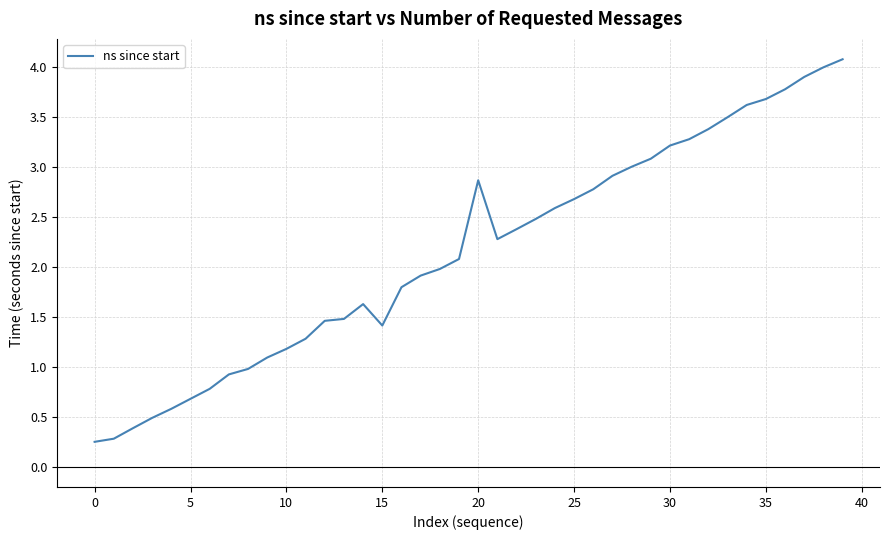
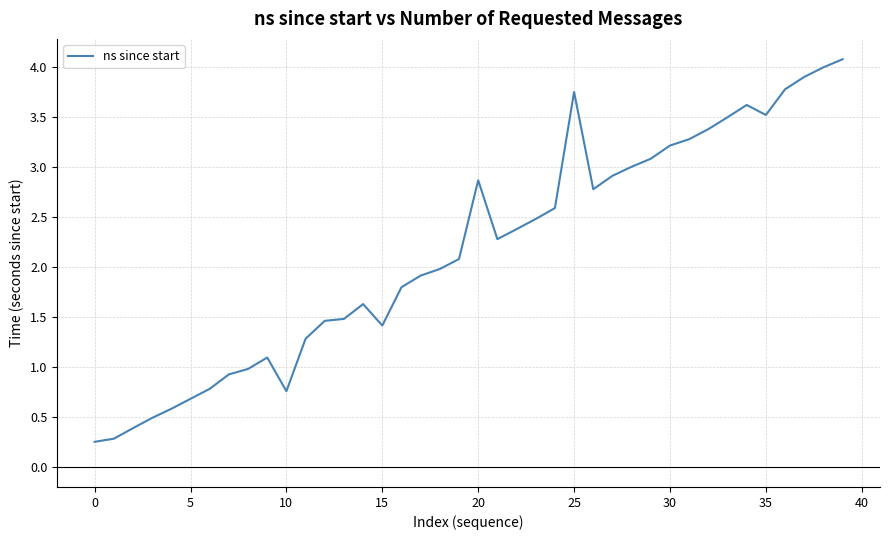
  {
    "0": 0.2,
    "5": 0.7,
-   "10": 1.2,
+   "10": 0.8,
    "15": 1.4,
    "20": 2.9,
-   "25": 2.7,
+   "25": 3.8,
    "30": 3.2,
-   "35": 3.7
+   "35": 3.5
  }
